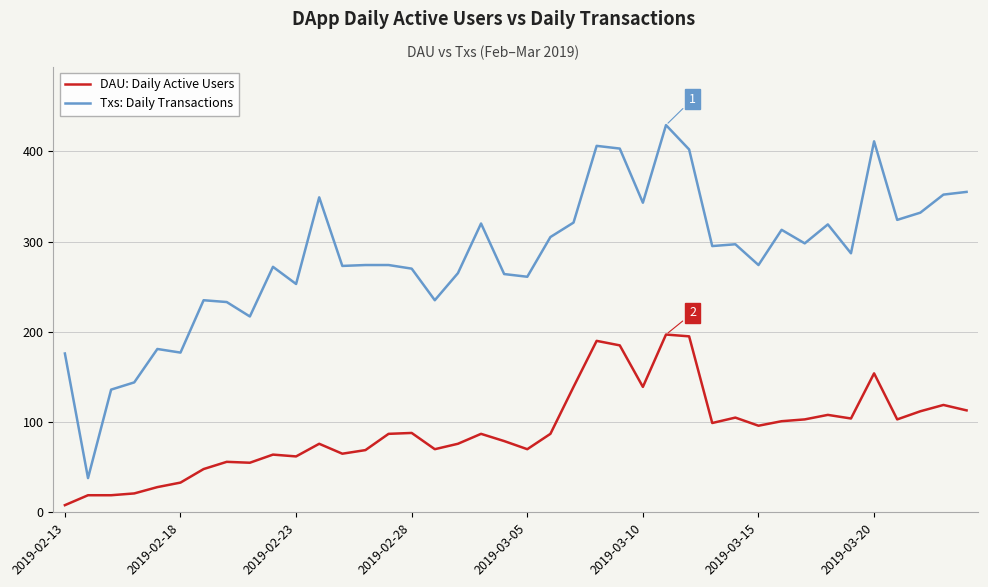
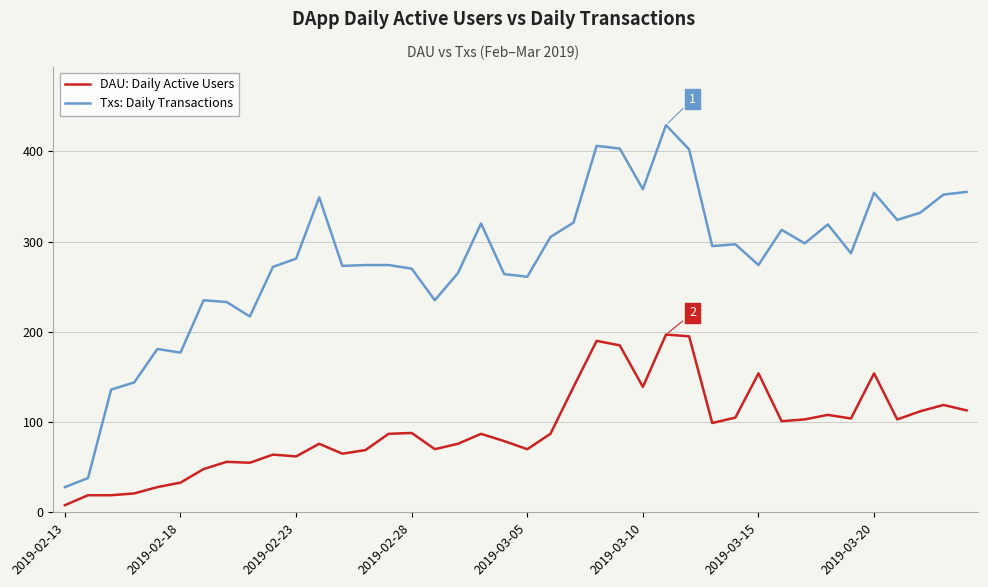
  {
    "DAU: Daily Active Users": {
      "2019-02-13": 10,
      "2019-02-18": 30,
      "2019-02-23": 60,
      "2019-02-28": 90,
      "2019-03-05": 70,
      "2019-03-10": 140,
-     "2019-03-15": 100,
+     "2019-03-15": 150,
      "2019-03-20": 150
    },
    "Txs: Daily Transactions": {
-     "2019-02-13": 180,
+     "2019-02-13": 30,
      "2019-02-18": 180,
-     "2019-02-23": 250,
+     "2019-02-23": 280,
      "2019-02-28": 270,
      "2019-03-05": 260,
-     "2019-03-10": 340,
+     "2019-03-10": 360,
      "2019-03-15": 270,
-     "2019-03-20": 410
+     "2019-03-20": 350
    }
  }
